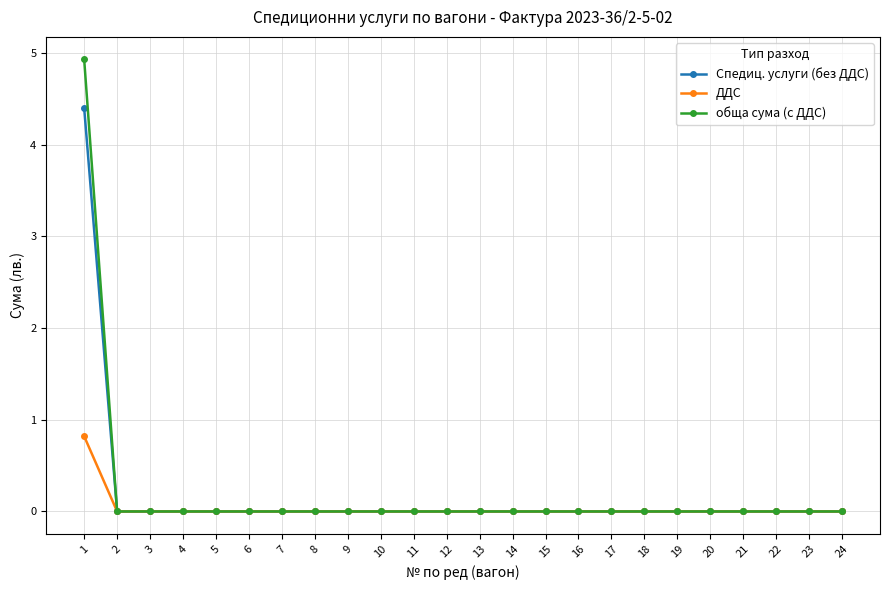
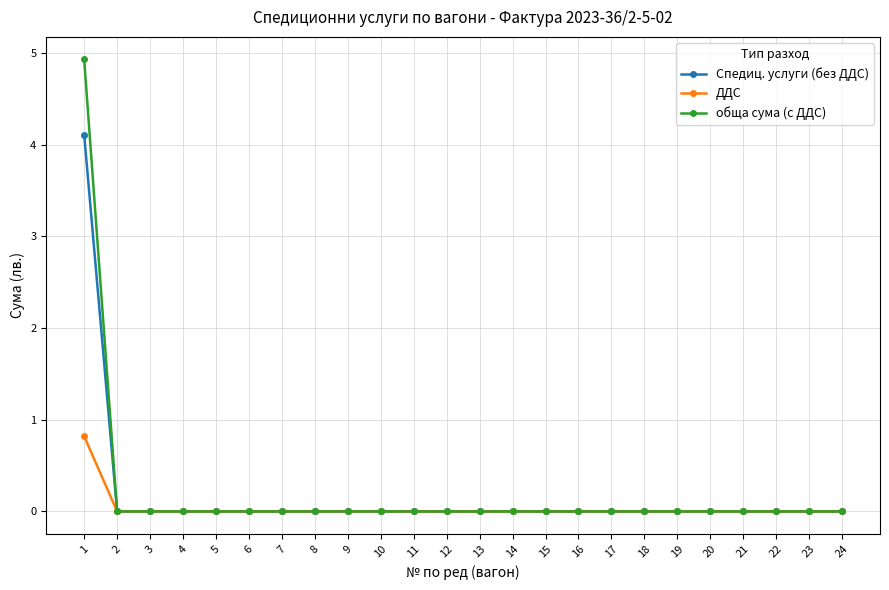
  {
    "Спедиц. услуги (без ДДС)": {
-     "1": 4.4
+     "1": 4.1
    },
    "ДДС": {
      "1": 0.8
    },
    "обща сума (с ДДС)": {
      "1": 4.9
    }
  }
